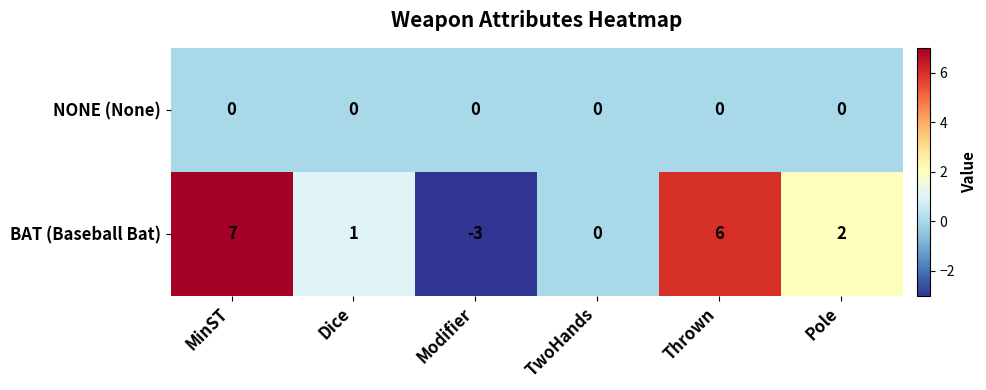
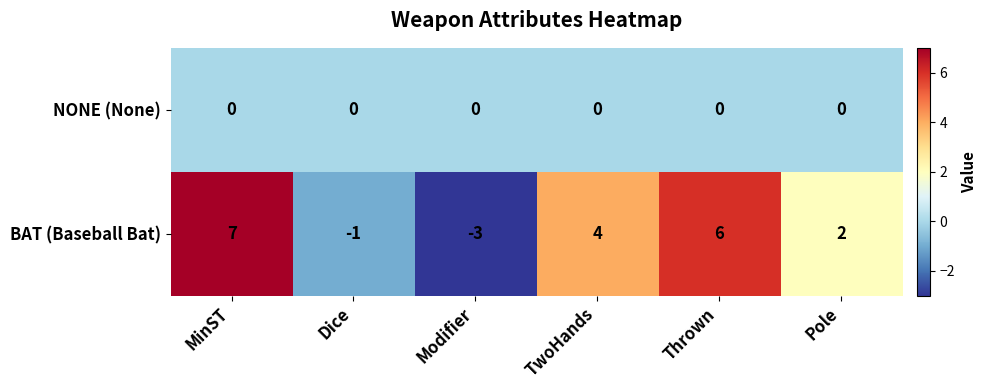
  {
    "NONE (None)": {
      "MinST": 0,
      "Dice": 0,
      "Modifier": 0,
      "TwoHands": 0,
      "Thrown": 0,
      "Pole": 0
    },
    "BAT (Baseball Bat)": {
      "MinST": 7,
-     "Dice": 1,
+     "Dice": -1,
      "Modifier": -3,
-     "TwoHands": 0,
+     "TwoHands": 4,
      "Thrown": 6,
      "Pole": 2
    }
  }
